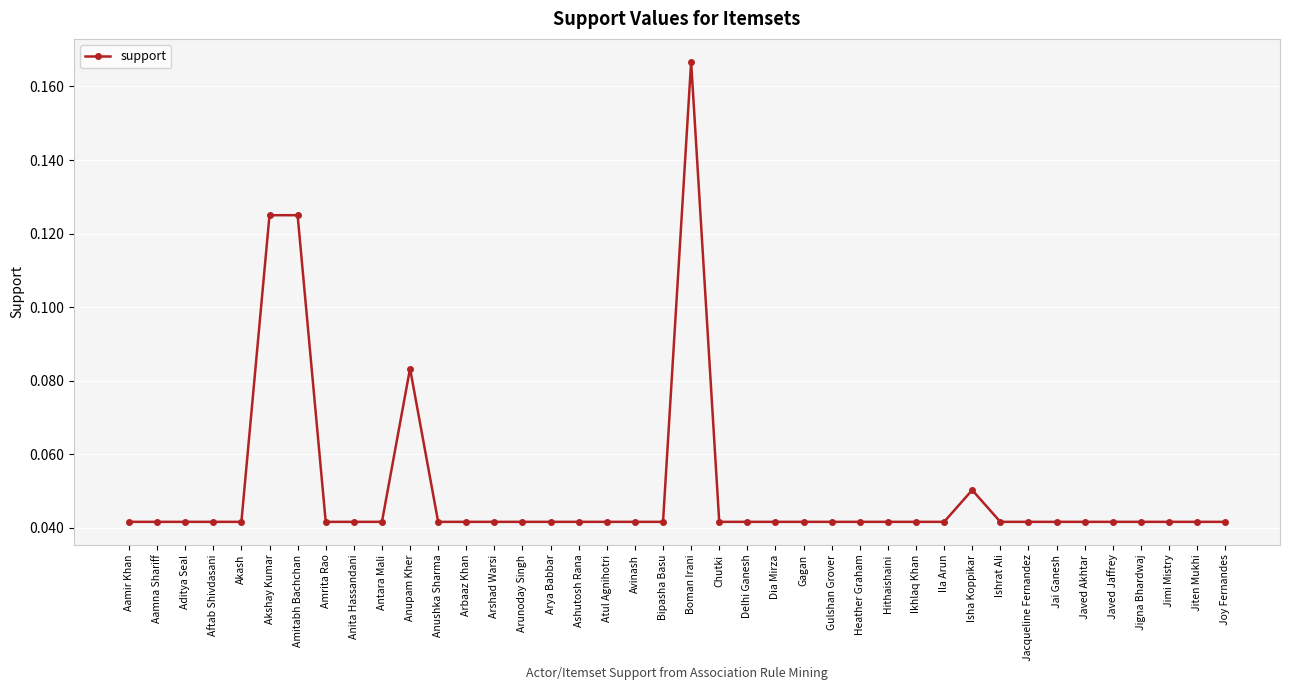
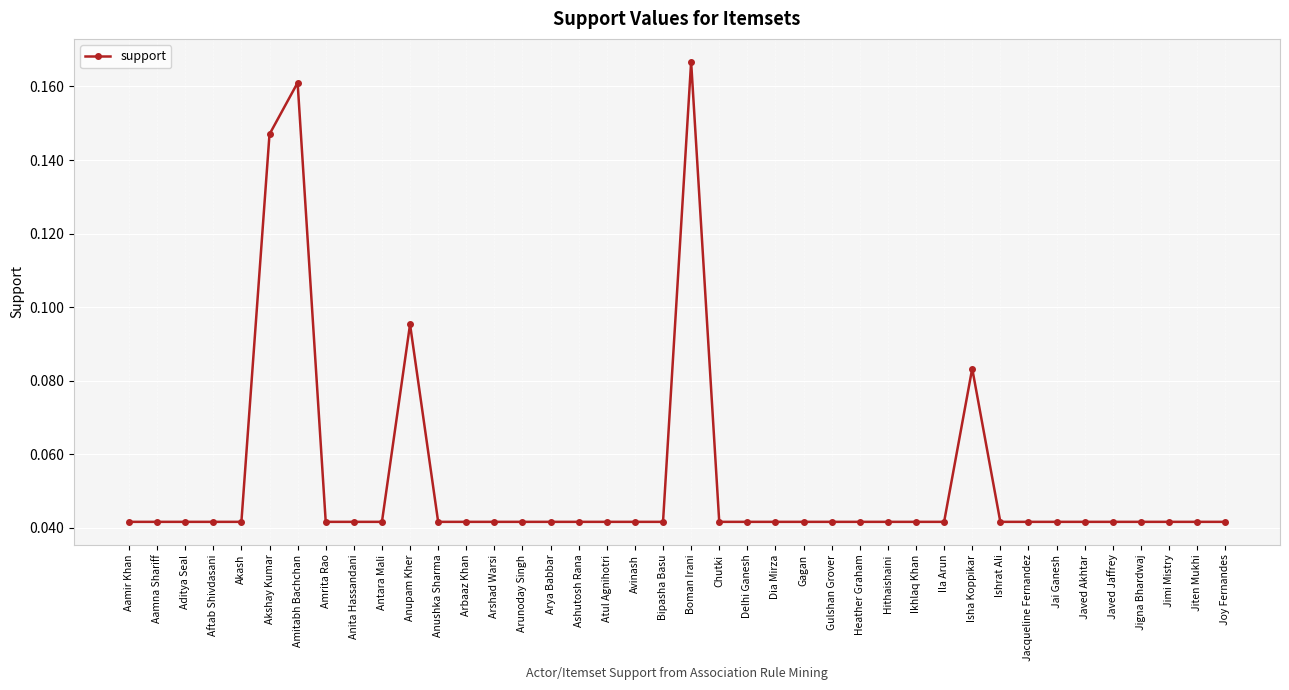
  {
    "Aamir Khan": 0.042,
    "Aamna Shariff": 0.042,
    "Aditya Seal": 0.042,
    "Aftab Shivdasani": 0.042,
    "Akash": 0.042,
-   "Akshay Kumar": 0.125,
-   "Amitabh Bachchan": 0.125,
+   "Akshay Kumar": 0.147,
+   "Amitabh Bachchan": 0.161,
    "Amrita Rao": 0.042,
    "Anita Hassandani": 0.042,
    "Antara Mali": 0.042,
-   "Anupam Kher": 0.083,
+   "Anupam Kher": 0.095,
    "Anushka Sharma": 0.042,
    "Arbaaz Khan": 0.042,
    "Arshad Warsi": 0.042,
    "Arunoday Singh": 0.042,
    "Arya Babbar": 0.042,
    "Ashutosh Rana": 0.042,
    "Atul Agnihotri": 0.042,
    "Avinash": 0.042,
    "Bipasha Basu": 0.042,
    "Boman Irani": 0.167,
    "Chutki": 0.042,
    "Delhi Ganesh": 0.042,
    "Dia Mirza": 0.042,
    "Gagan": 0.042,
    "Gulshan Grover": 0.042,
    "Heather Graham": 0.042,
    "Hithaishaini": 0.042,
    "Ikhlaq Khan": 0.042,
    "Ila Arun": 0.042,
-   "Isha Koppikar": 0.050,
+   "Isha Koppikar": 0.083,
    "Ishrat Ali": 0.042,
    "Jacqueline Fernandez": 0.042,
    "Jai Ganesh": 0.042,
    "Javed Akhtar": 0.042,
    "Javed Jaffrey": 0.042,
    "Jigna Bhardwaj": 0.042,
    "Jimi Mistry": 0.042,
    "Jiten Mukhi": 0.042,
    "Joy Fernandes": 0.042
  }
